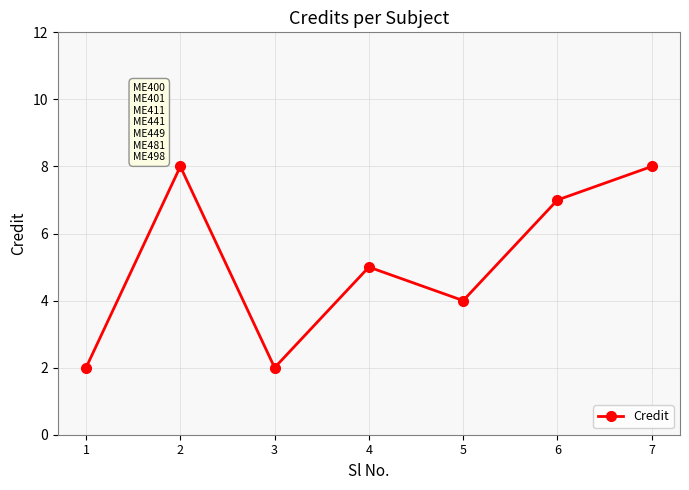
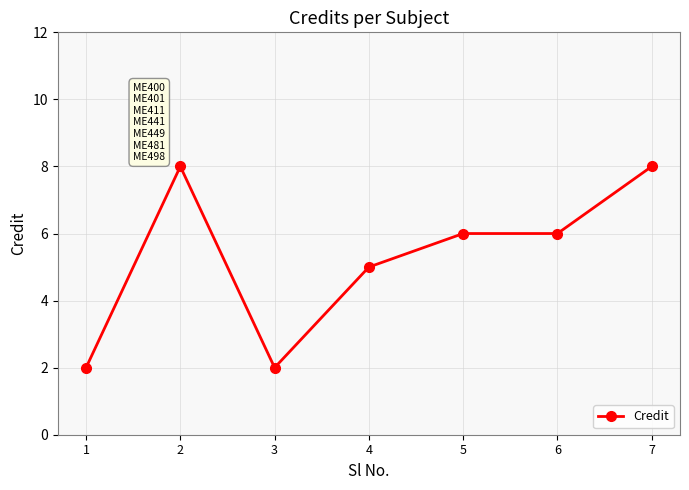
  {
    "1": 2,
    "2": 8,
    "3": 2,
    "4": 5,
-   "5": 4,
-   "6": 7,
+   "5": 6,
+   "6": 6,
    "7": 8
  }
